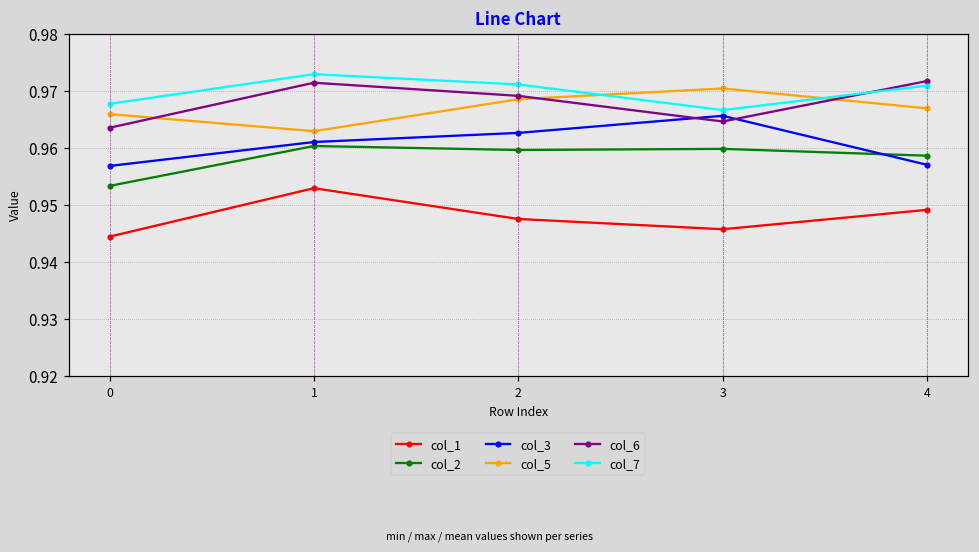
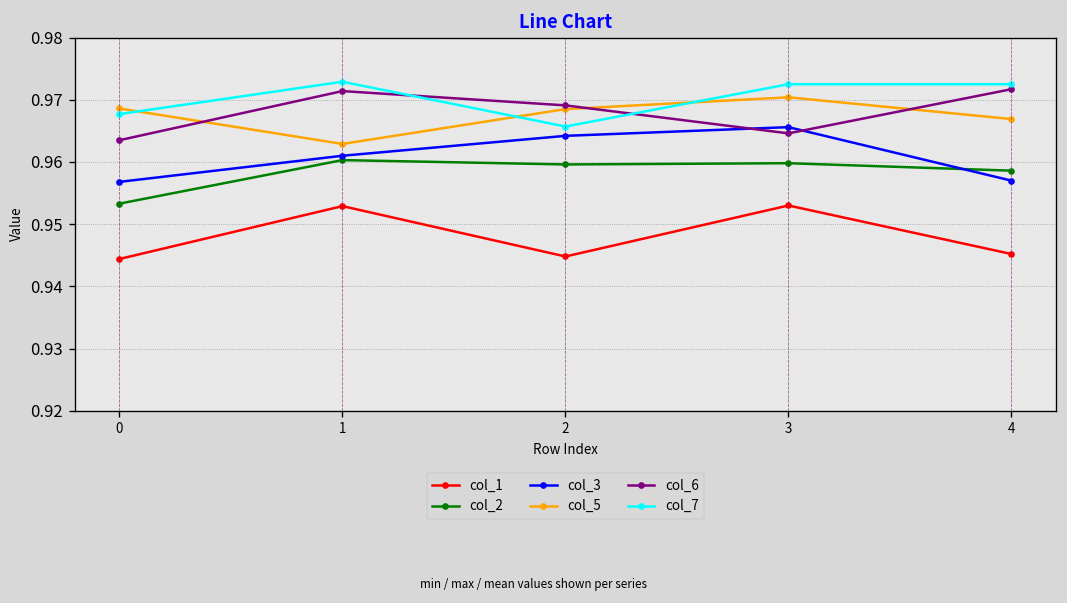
  {
    "col_1": {
      "0": 0.944,
      "1": 0.953,
-     "2": 0.948,
-     "3": 0.946,
-     "4": 0.949
+     "2": 0.945,
+     "3": 0.953,
+     "4": 0.945
    },
    "col_2": {
      "0": 0.953,
      "1": 0.960,
      "2": 0.960,
      "3": 0.960,
      "4": 0.959
    },
    "col_3": {
      "0": 0.957,
      "1": 0.961,
-     "2": 0.963,
+     "2": 0.964,
      "3": 0.966,
      "4": 0.957
    },
    "col_5": {
-     "0": 0.966,
+     "0": 0.969,
      "1": 0.963,
      "2": 0.969,
      "3": 0.970,
      "4": 0.967
    },
    "col_6": {
      "0": 0.964,
      "1": 0.971,
      "2": 0.969,
      "3": 0.965,
      "4": 0.972
    },
    "col_7": {
      "0": 0.968,
      "1": 0.973,
-     "2": 0.971,
-     "3": 0.967,
-     "4": 0.971
+     "2": 0.966,
+     "3": 0.973,
+     "4": 0.973
    }
  }
